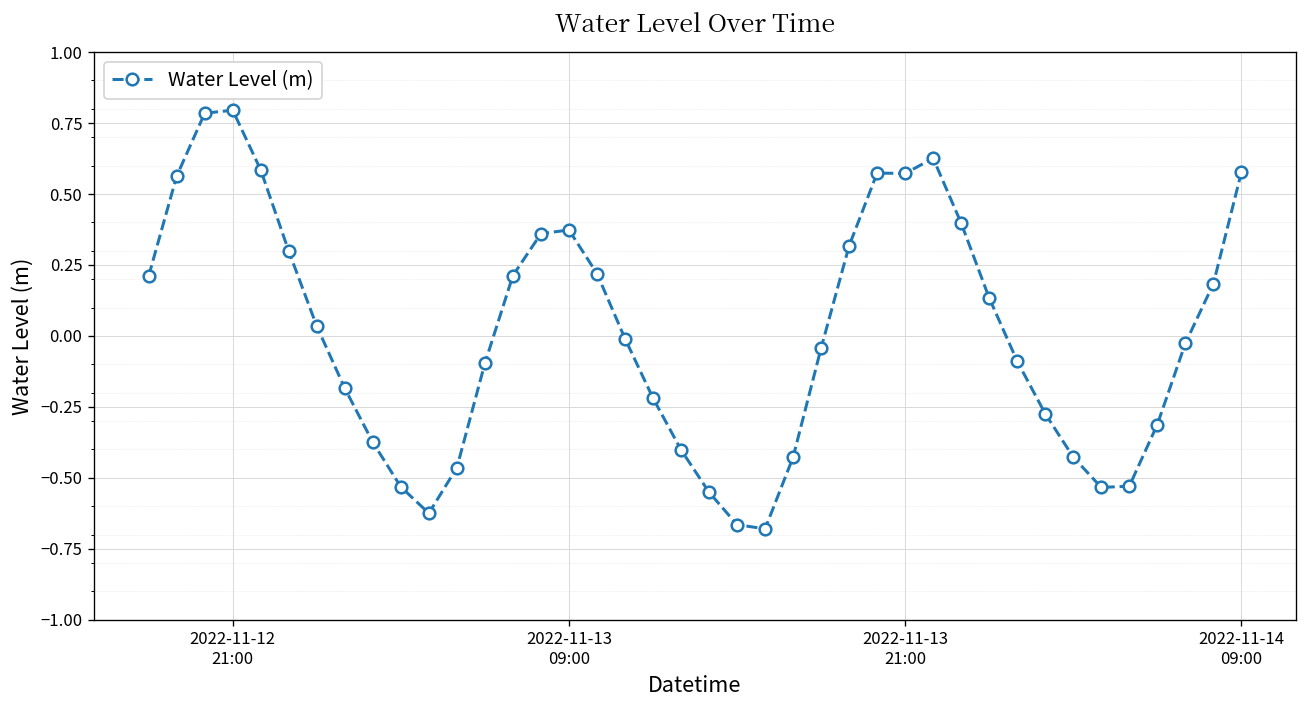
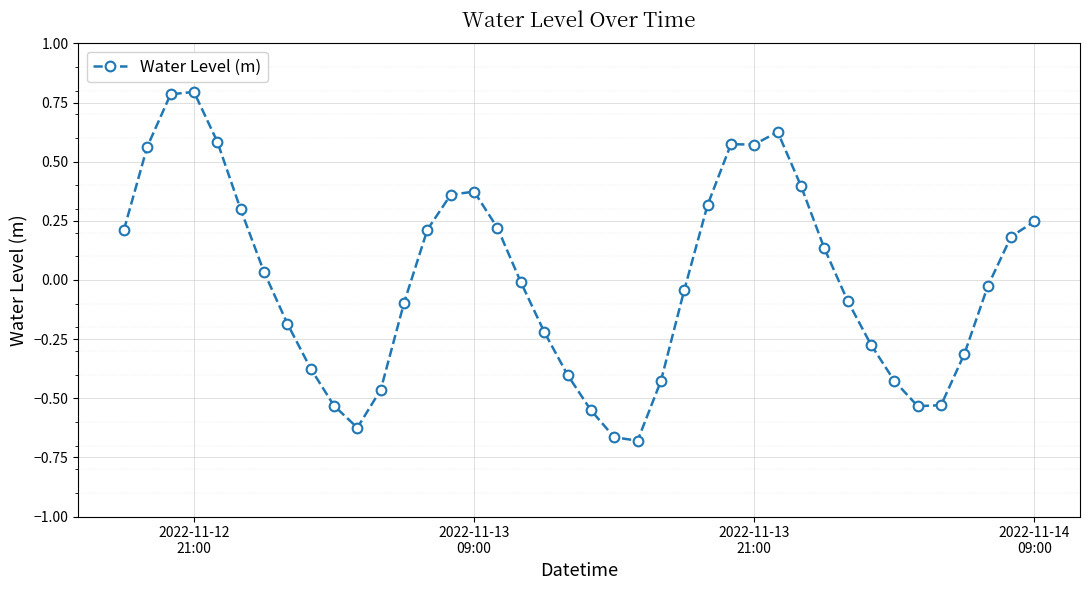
  {
    "2022-11-12 21:00": 0.80,
    "2022-11-13 09:00": 0.37,
    "2022-11-13 21:00": 0.57,
-   "2022-11-14 09:00": 0.58
+   "2022-11-14 09:00": 0.25
  }
